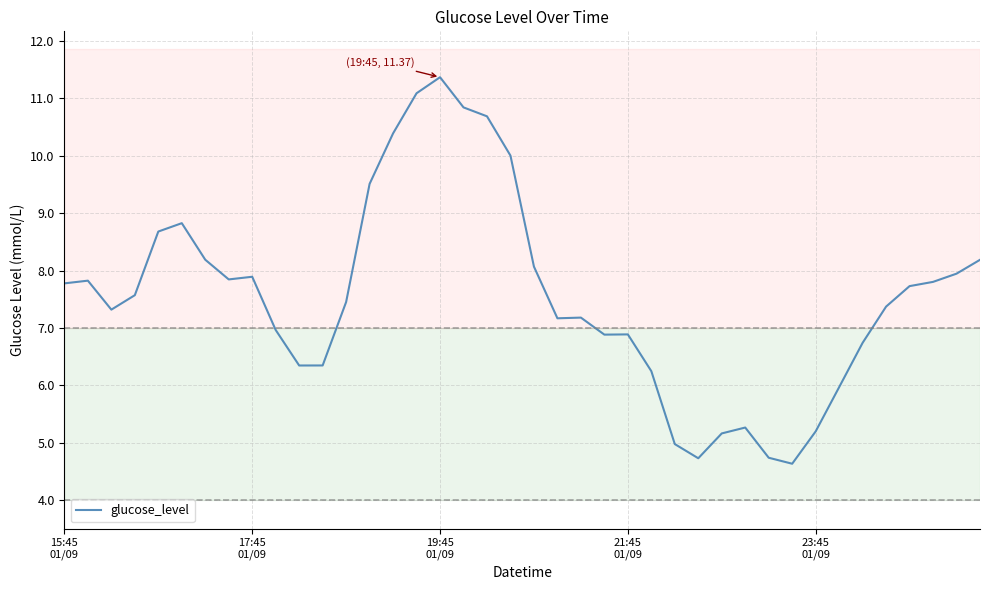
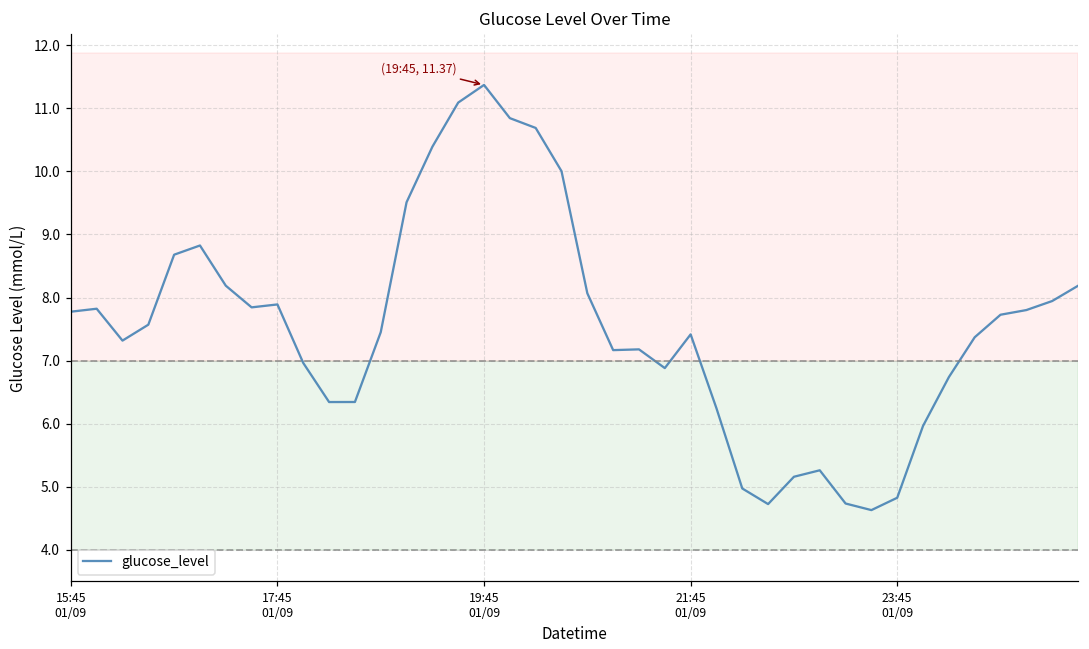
  {
    "15:45 01/09": 7.8,
    "17:45 01/09": 7.9,
-   "21:45 01/09": 6.9,
-   "23:45 01/09": 5.2
+   "21:45 01/09": 7.4,
+   "23:45 01/09": 4.8
  }
